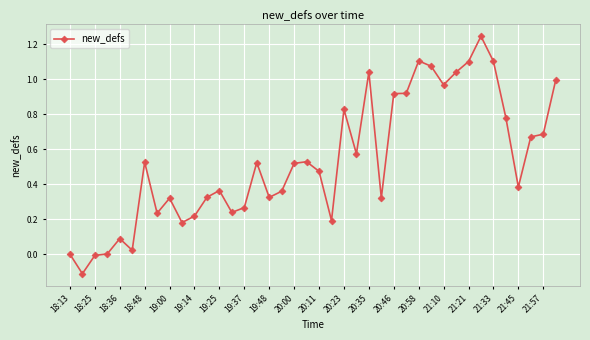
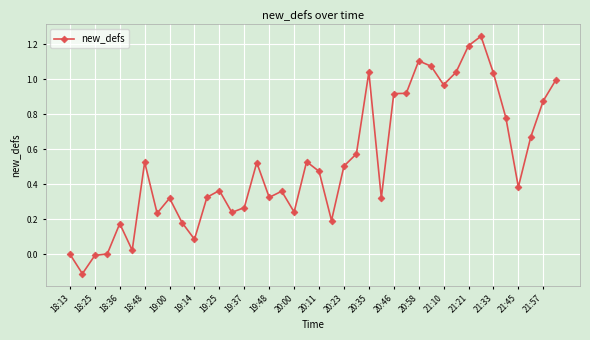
  {
    "18:13": 0.00,
    "18:25": -0.01,
-   "18:36": 0.09,
+   "18:36": 0.17,
    "18:48": 0.53,
    "19:00": 0.32,
-   "19:14": 0.22,
+   "19:14": 0.09,
    "19:25": 0.36,
    "19:37": 0.27,
    "19:48": 0.32,
-   "20:00": 0.52,
+   "20:00": 0.24,
    "20:11": 0.47,
-   "20:23": 0.83,
+   "20:23": 0.50,
    "20:35": 1.04,
    "20:46": 0.92,
    "20:58": 1.11,
    "21:10": 0.97,
-   "21:21": 1.10,
-   "21:33": 1.10,
+   "21:21": 1.19,
+   "21:33": 1.04,
    "21:45": 0.38,
-   "21:57": 0.69
+   "21:57": 0.88
  }
